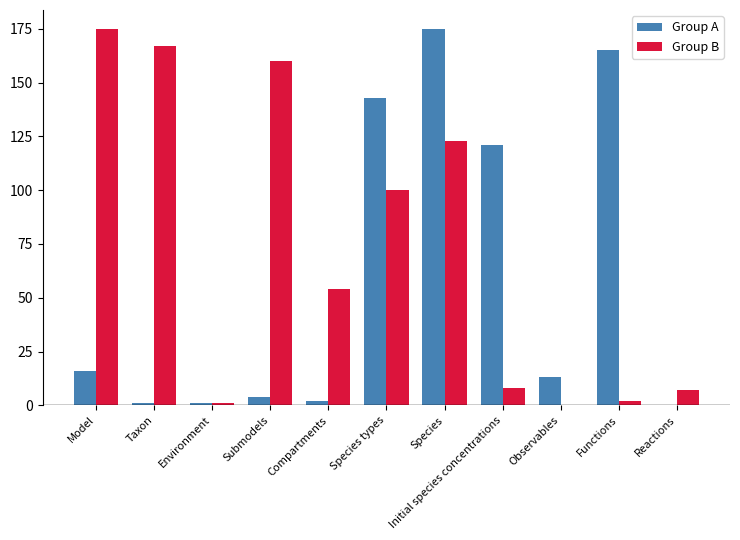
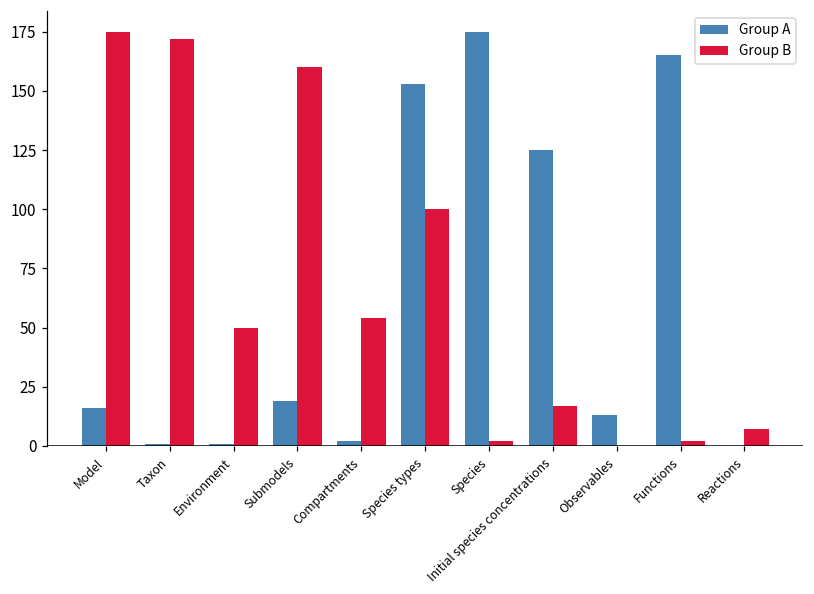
  {
    "Group A": {
      "Model": 16,
-     "Submodels": 4,
+     "Submodels": 19,
      "Compartments": 2,
-     "Species types": 143,
+     "Species types": 153,
      "Species": 175,
-     "Initial species concentrations": 121,
+     "Initial species concentrations": 125,
      "Observables": 13,
      "Functions": 165,
      "Reactions": 0
    },
    "Group B": {
      "Model": 175,
-     "Taxon": 167,
-     "Environment": 1,
+     "Taxon": 172,
+     "Environment": 50,
      "Submodels": 160,
      "Compartments": 54,
      "Species types": 100,
-     "Species": 123,
-     "Initial species concentrations": 8,
+     "Species": 2,
+     "Initial species concentrations": 17,
      "Observables": 0,
      "Functions": 2,
      "Reactions": 7
    }
  }
